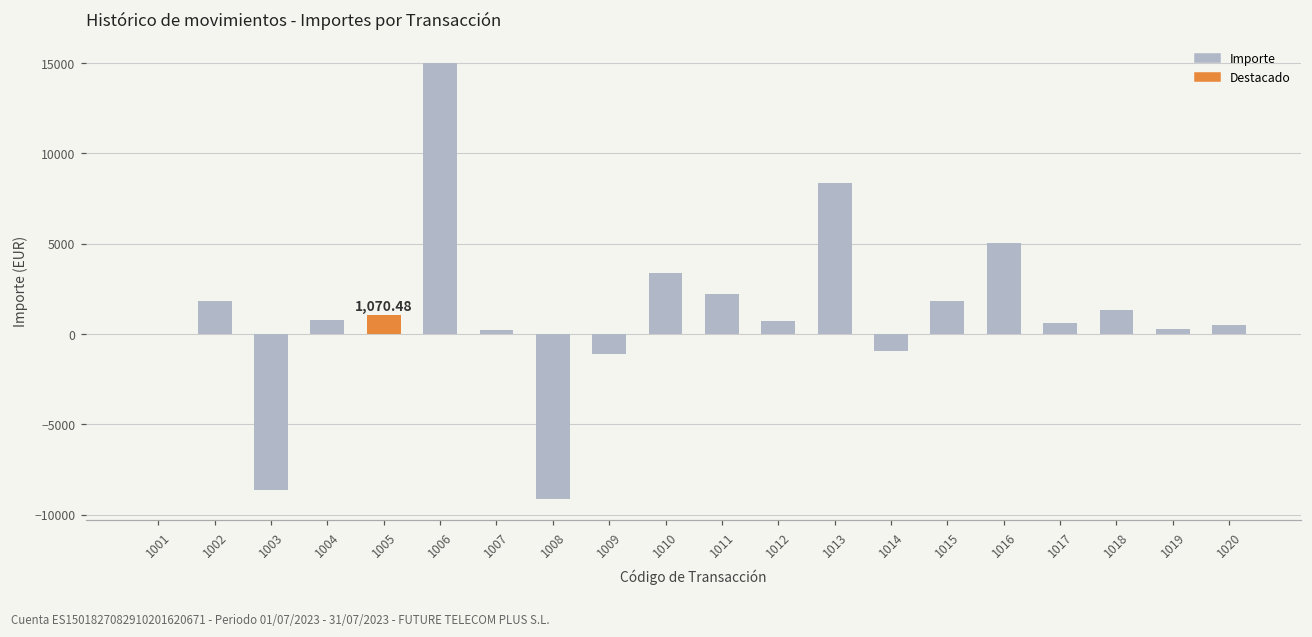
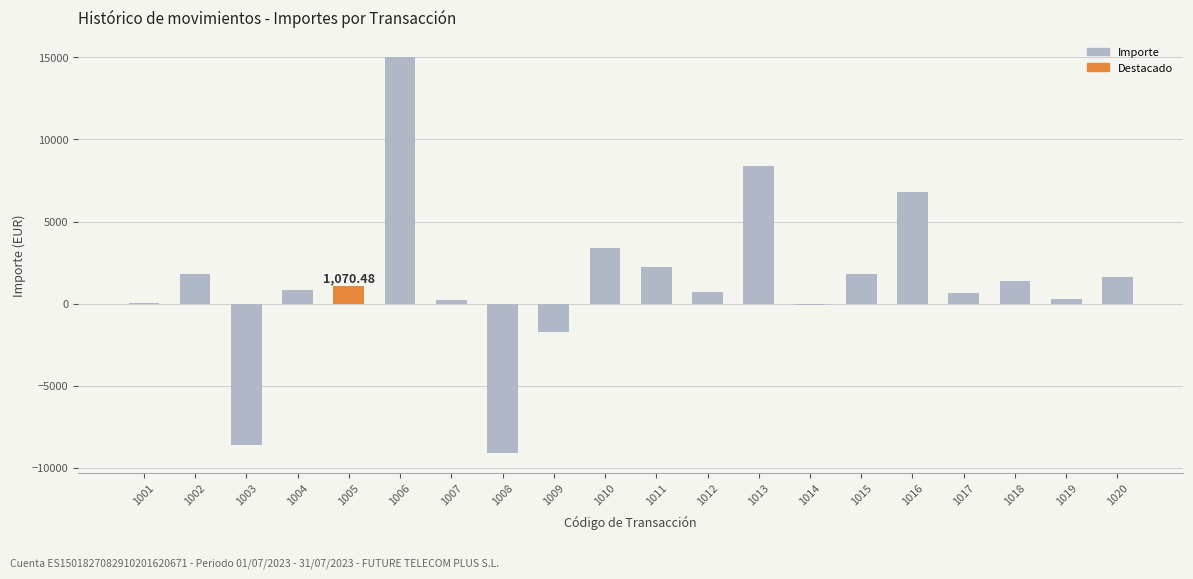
  {
    "1002": 1800,
    "1003": -8600,
    "1004": 800,
    "1006": 15000,
    "1007": 200,
    "1008": -9100,
-   "1009": -1100,
+   "1009": -1700,
    "1010": 3400,
    "1011": 2200,
    "1012": 700,
    "1013": 8400,
-   "1014": -1000,
+   "1014": -100,
    "1015": 1800,
-   "1016": 5100,
+   "1016": 6800,
    "1017": 600,
    "1018": 1400,
    "1019": 300,
-   "1020": 500
+   "1020": 1600
  }
